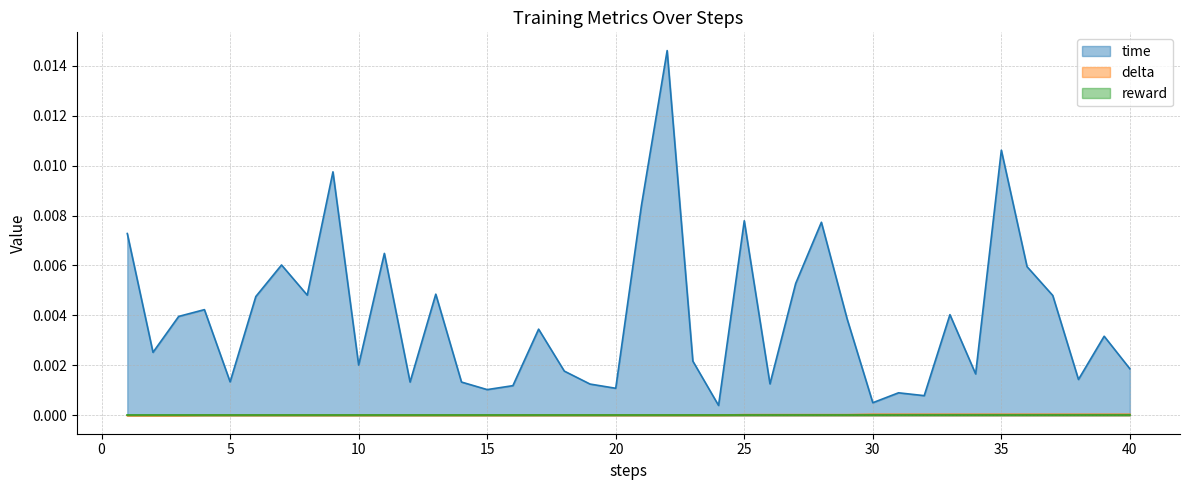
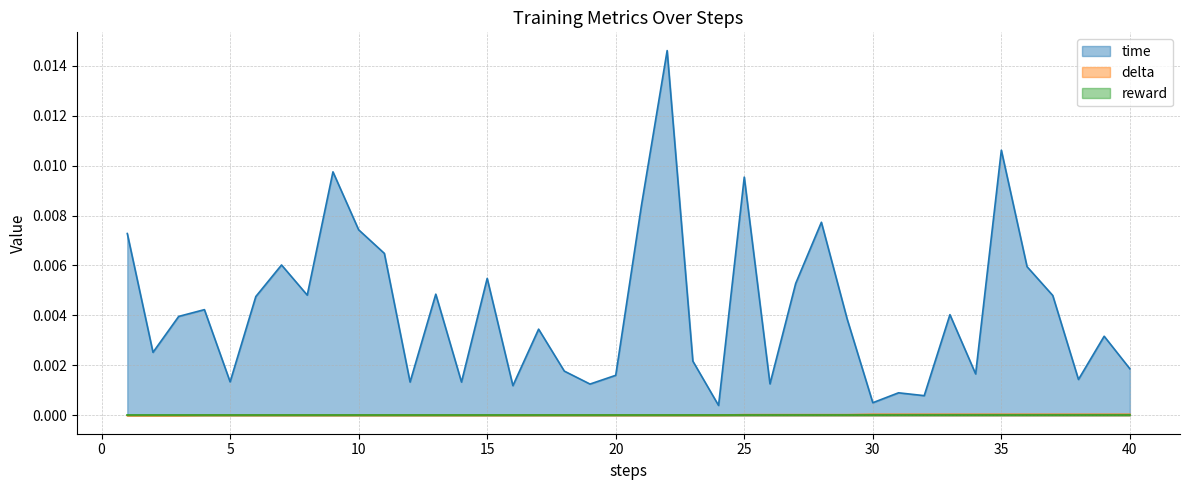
  {
    "time": {
      "5": 0.0013,
-     "10": 0.0020,
-     "15": 0.0010,
-     "20": 0.0011,
-     "25": 0.0078,
+     "10": 0.0074,
+     "15": 0.0055,
+     "20": 0.0016,
+     "25": 0.0095,
      "30": 0.0005,
      "35": 0.0106,
      "40": 0.0019
    }
  }
